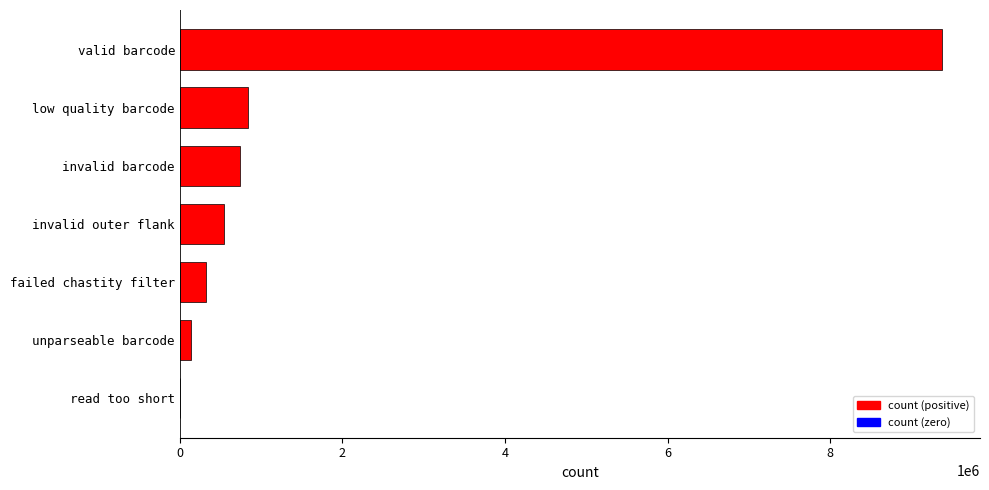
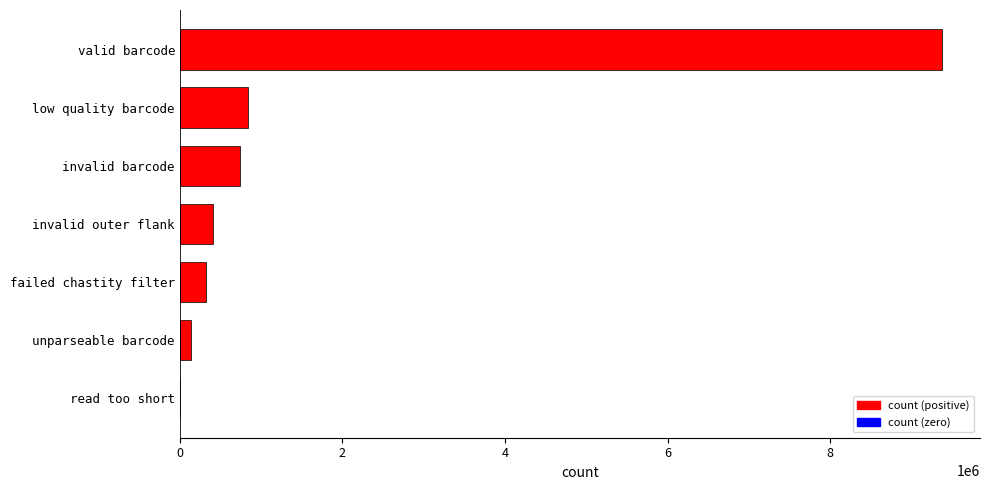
  {
    "valid barcode": 9400000,
    "low quality barcode": 800000,
    "invalid barcode": 700000,
-   "invalid outer flank": 500000,
+   "invalid outer flank": 400000,
    "failed chastity filter": 300000,
    "unparseable barcode": 100000,
    "read too short": 0
  }
